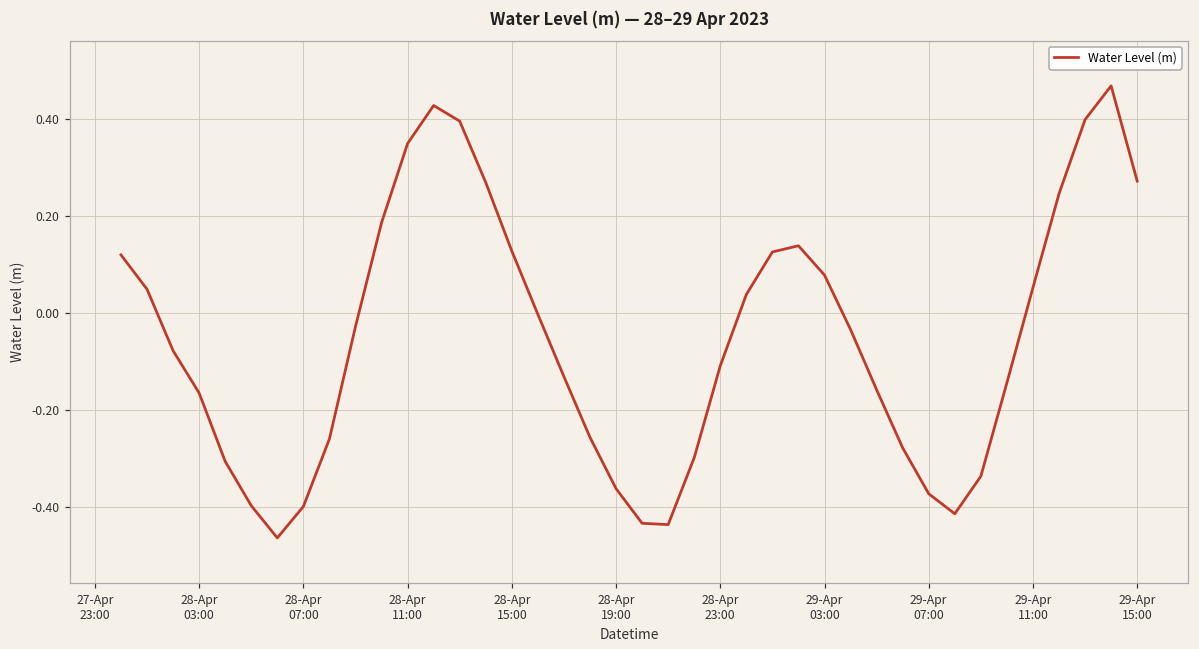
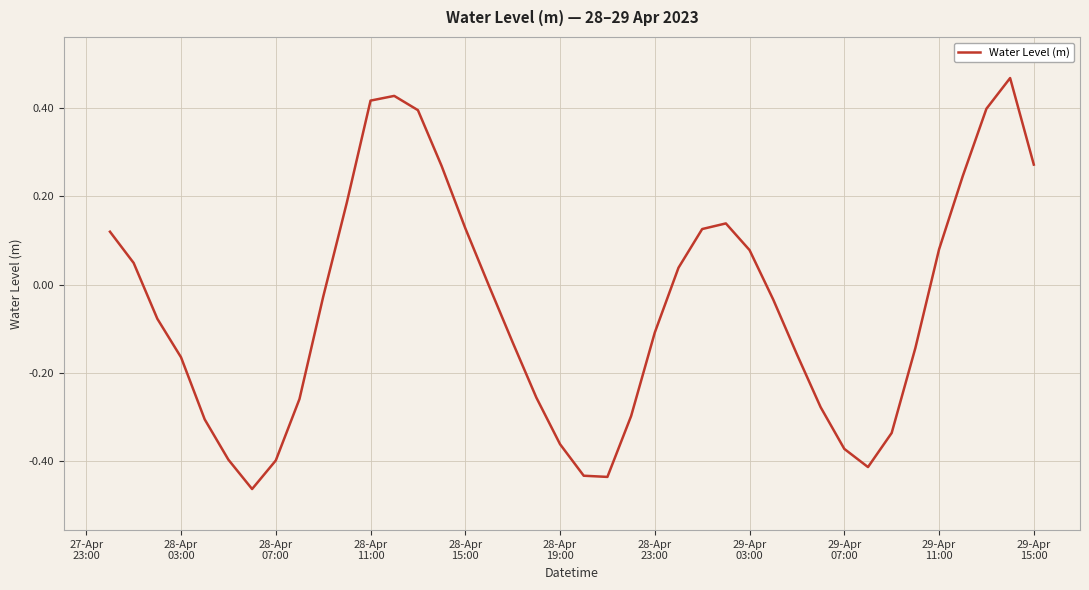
  {
    "28-Apr 03:00": -0.16,
    "28-Apr 07:00": -0.40,
-   "28-Apr 11:00": 0.35,
+   "28-Apr 11:00": 0.42,
    "28-Apr 15:00": 0.13,
    "28-Apr 19:00": -0.36,
    "28-Apr 23:00": -0.11,
    "29-Apr 03:00": 0.08,
    "29-Apr 07:00": -0.37,
-   "29-Apr 11:00": 0.05,
+   "29-Apr 11:00": 0.08,
    "29-Apr 15:00": 0.27
  }
